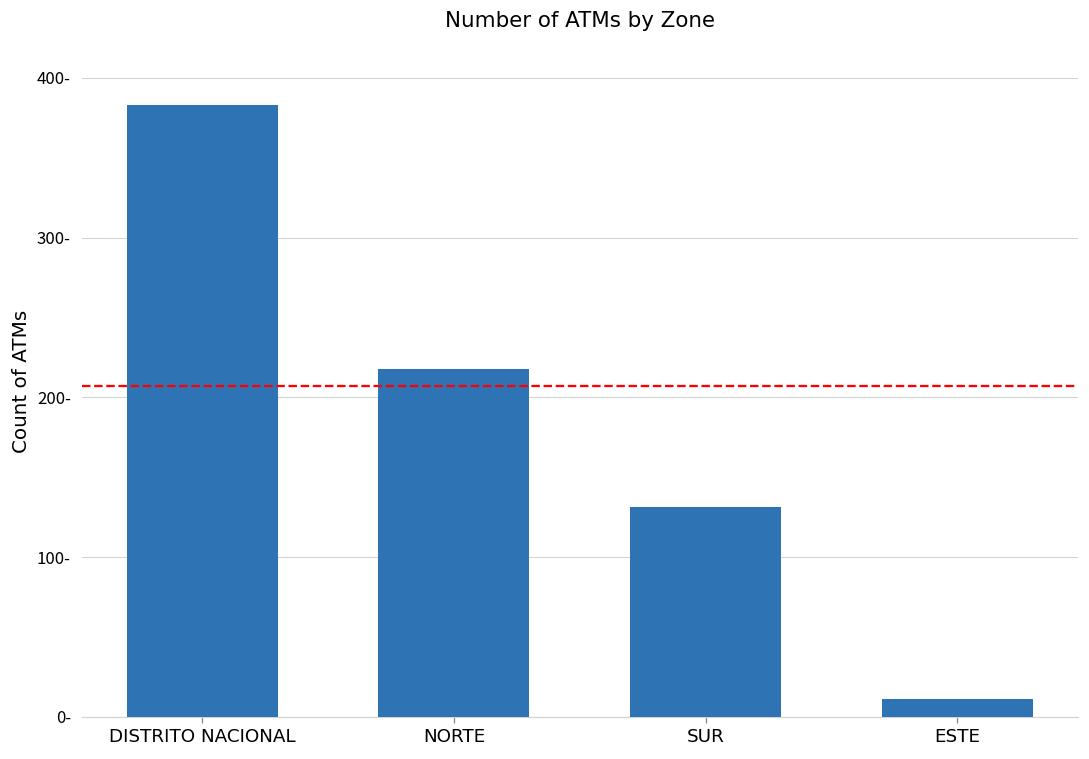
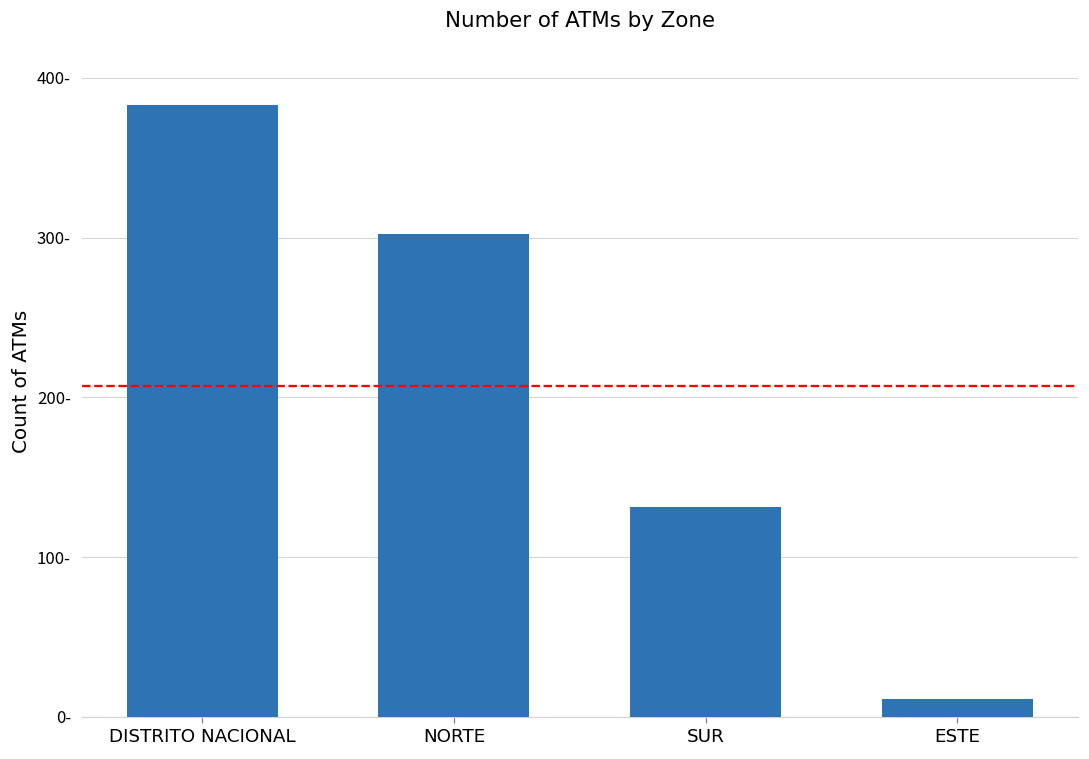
  {
    "DISTRITO NACIONAL": "383-",
-   "NORTE": "218-",
+   "NORTE": "302-",
    "SUR": "131-",
    "ESTE": "11-"
  }
